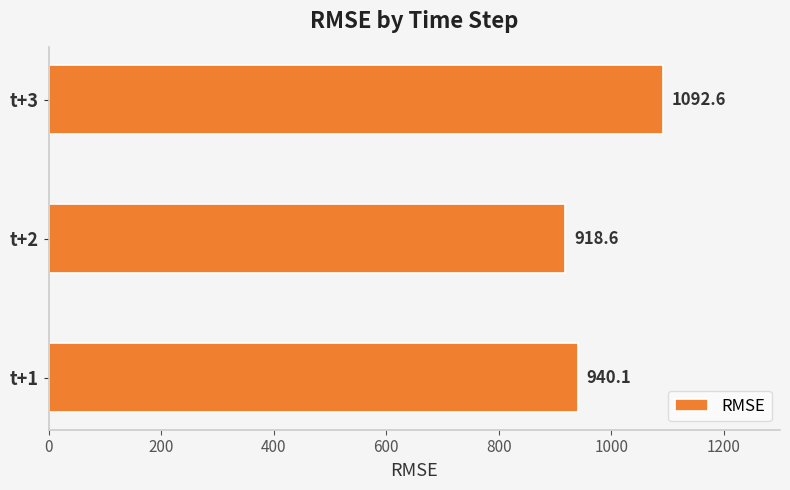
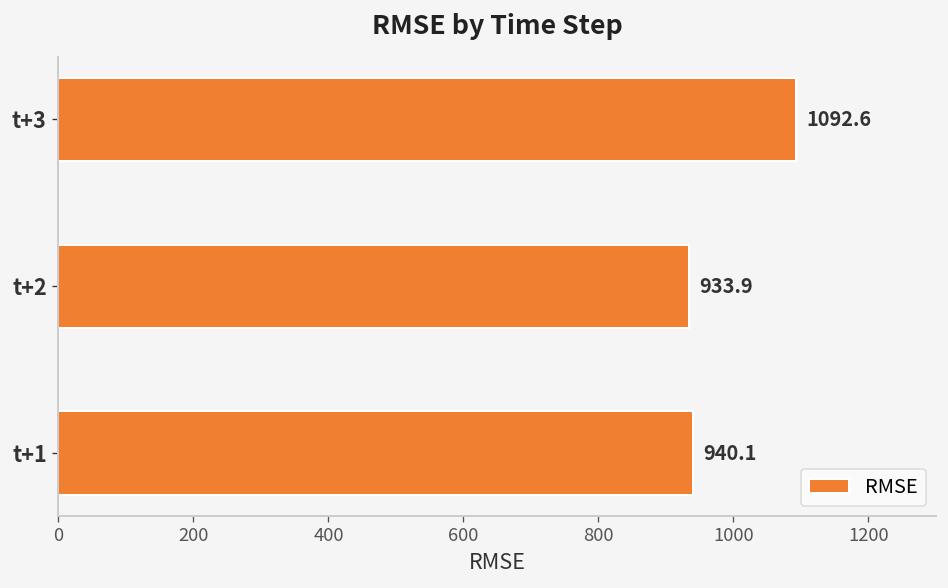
  {
    "t+3": 1092.6,
-   "t+2": 918.6,
+   "t+2": 933.9,
    "t+1": 940.1
  }
